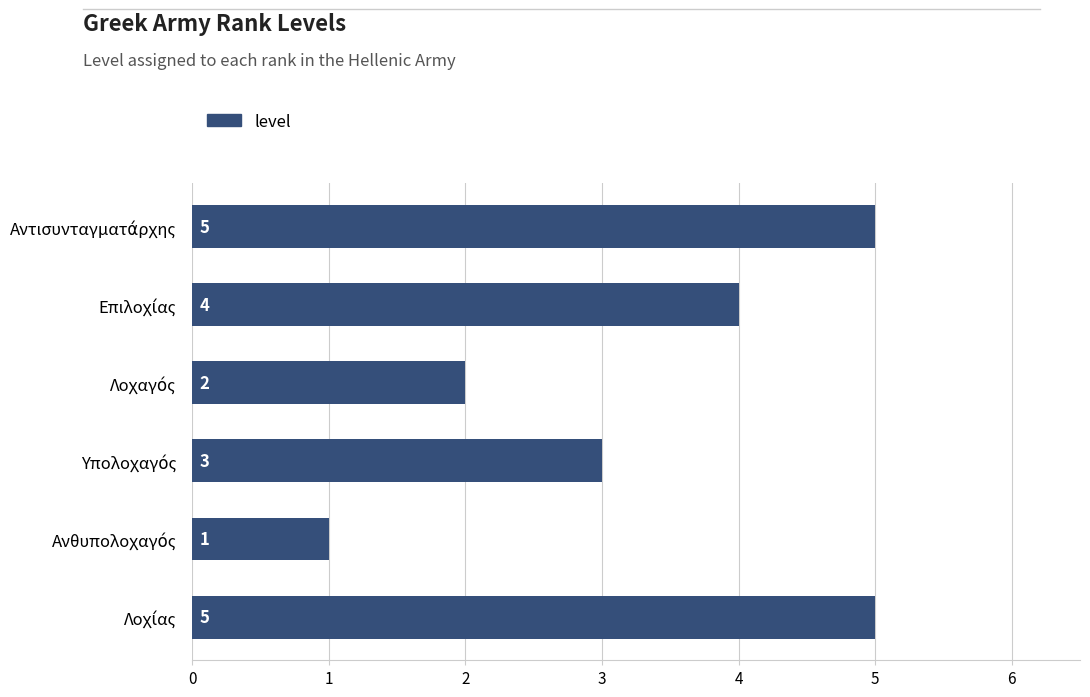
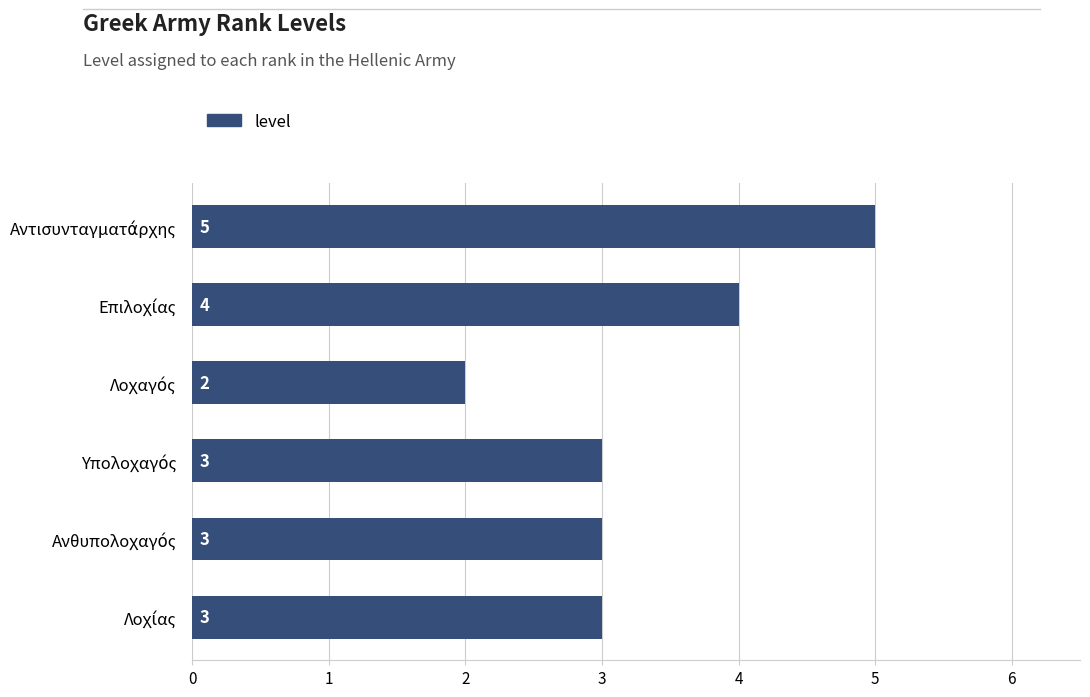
  {
    "Αντισυνταγματάρχης": 5,
    "Επιλοχίας": 4,
    "Λοχαγός": 2,
    "Υπολοχαγός": 3,
-   "Ανθυπολοχαγός": 1,
-   "Λοχίας": 5
+   "Ανθυπολοχαγός": 3,
+   "Λοχίας": 3
  }
